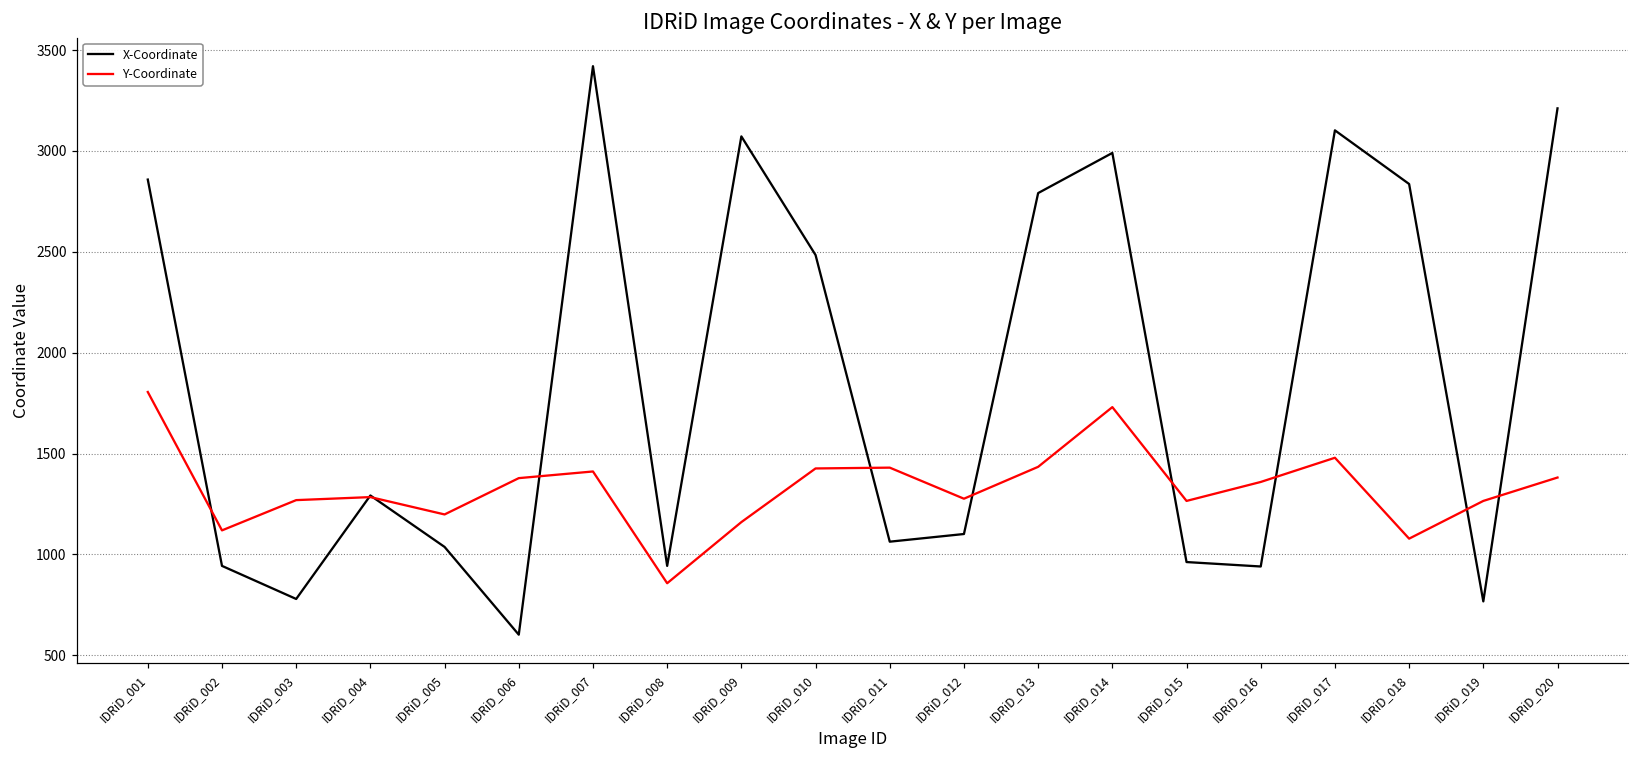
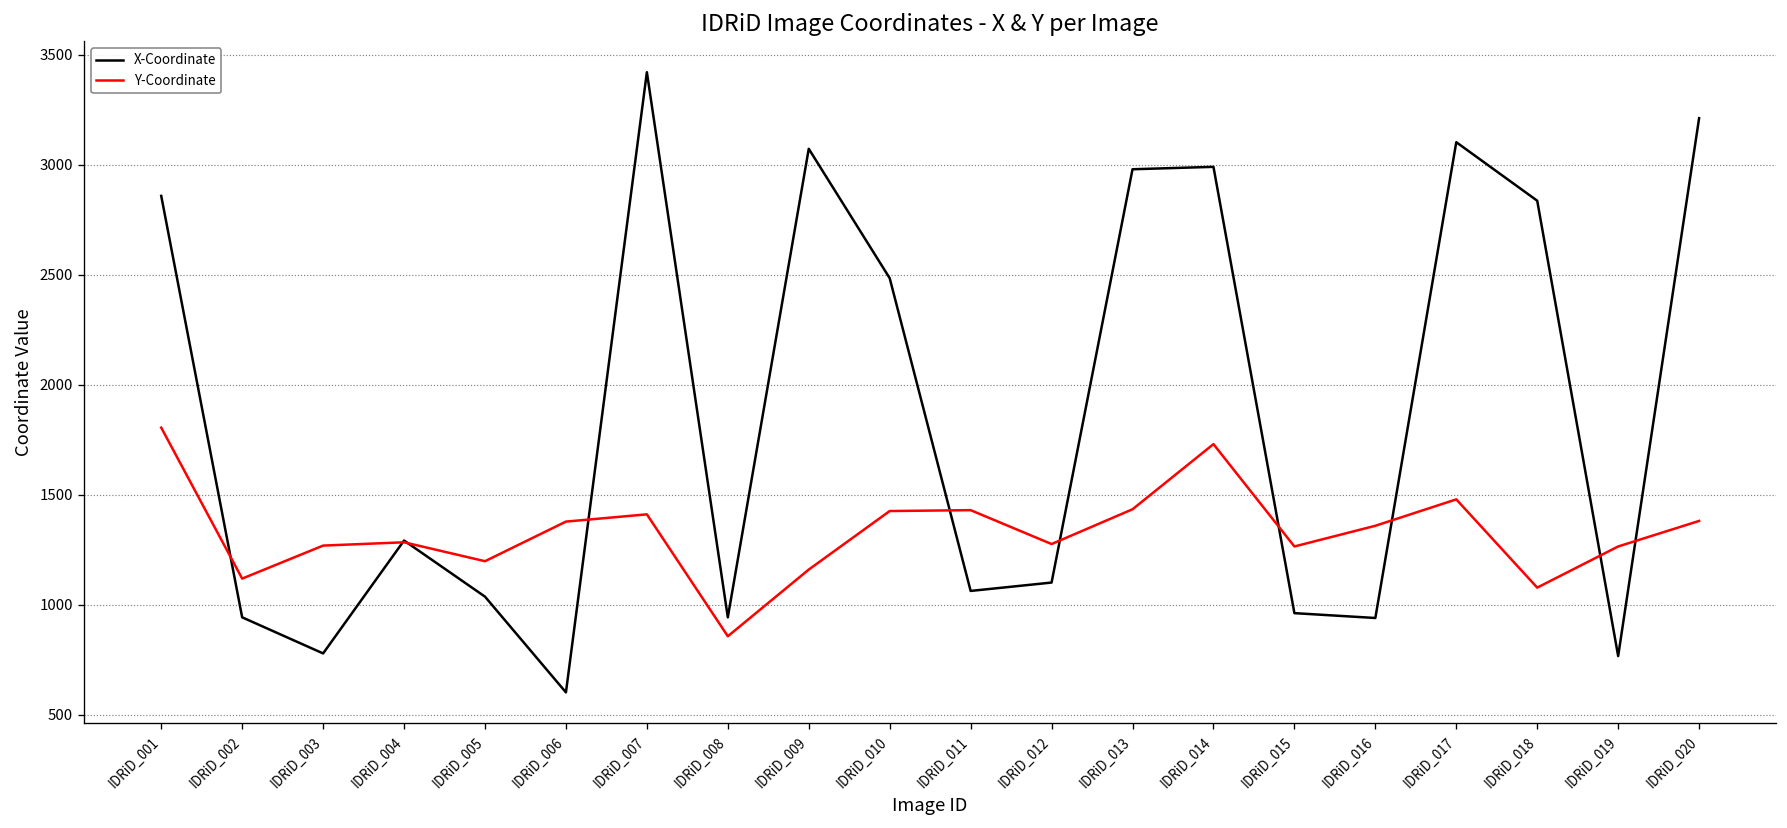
  {
    "X-Coordinate": {
      "IDRiD_001": 2860,
      "IDRiD_002": 940,
      "IDRiD_003": 780,
      "IDRiD_005": 1040,
      "IDRiD_006": 600,
      "IDRiD_007": 3420,
      "IDRiD_008": 940,
      "IDRiD_009": 3070,
      "IDRiD_010": 2480,
      "IDRiD_011": 1060,
      "IDRiD_012": 1100,
-     "IDRiD_013": 2790,
+     "IDRiD_013": 2980,
      "IDRiD_014": 2990,
      "IDRiD_015": 960,
      "IDRiD_016": 940,
      "IDRiD_017": 3100,
      "IDRiD_018": 2840,
      "IDRiD_019": 770,
      "IDRiD_020": 3210
    },
    "Y-Coordinate": {
      "IDRiD_001": 1810,
      "IDRiD_002": 1120,
      "IDRiD_003": 1270,
      "IDRiD_005": 1200,
      "IDRiD_006": 1380,
      "IDRiD_007": 1410,
      "IDRiD_008": 860,
      "IDRiD_009": 1160,
      "IDRiD_010": 1430,
      "IDRiD_011": 1430,
      "IDRiD_012": 1280,
      "IDRiD_013": 1430,
      "IDRiD_014": 1730,
      "IDRiD_015": 1270,
      "IDRiD_016": 1360,
      "IDRiD_017": 1480,
      "IDRiD_018": 1080,
      "IDRiD_019": 1270,
      "IDRiD_020": 1380
    }
  }
